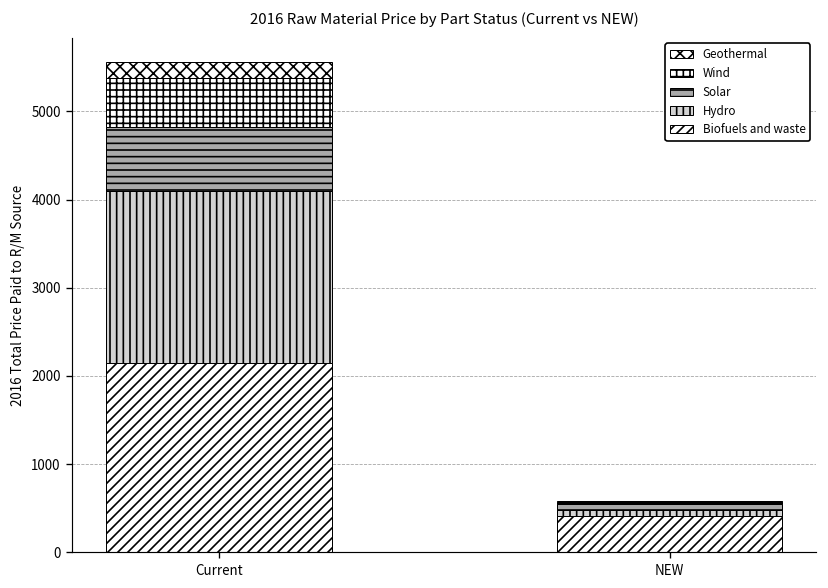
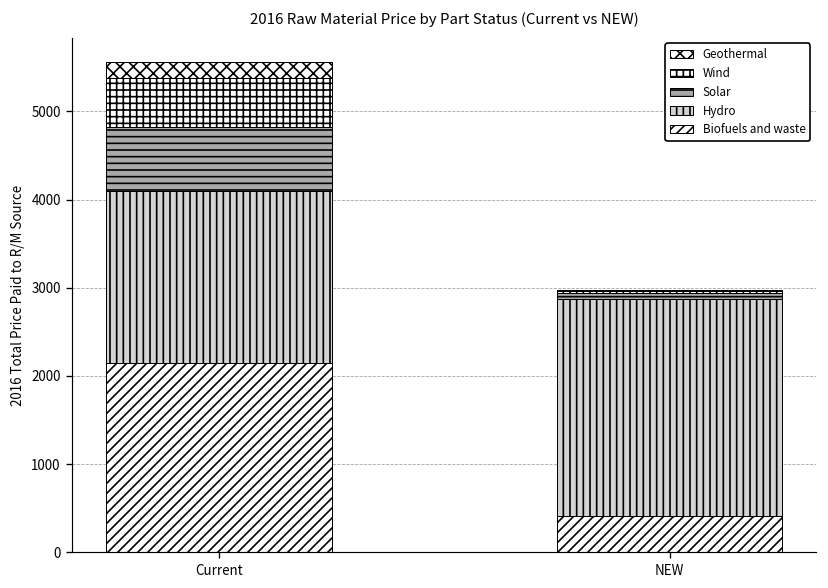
  {
    "Hydro": {
      "Current": 2000,
-     "NEW": 100
+     "NEW": 2500
    },
    "Solar": {
      "Current": 700,
      "NEW": 100
    }
  }
